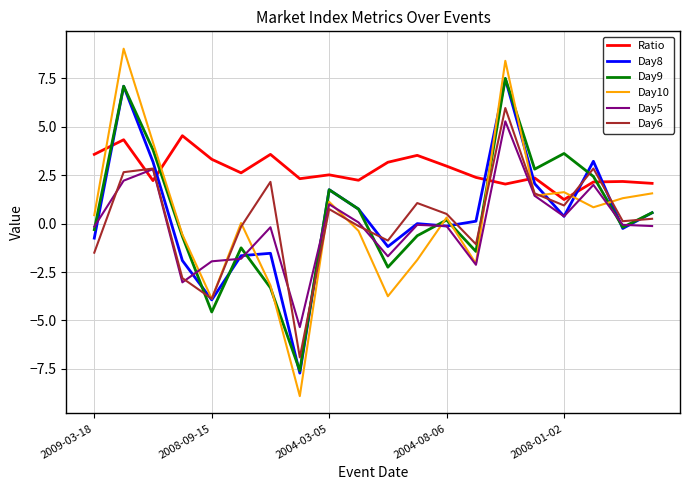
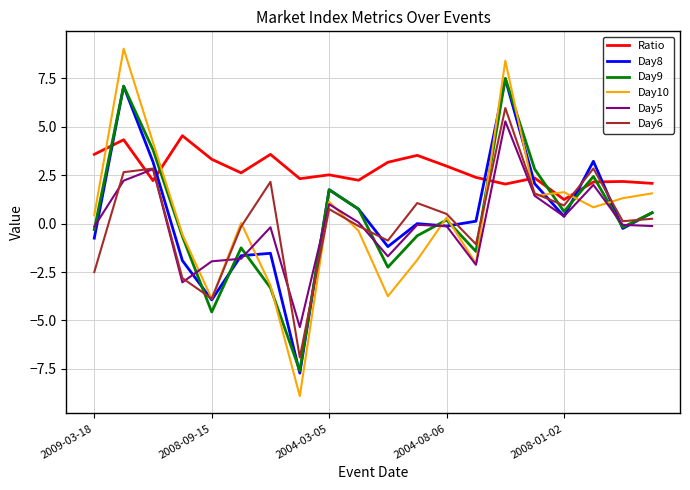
  {
    "Ratio": {
      "2009-03-18": 3.6,
      "2008-09-15": 3.3,
      "2004-03-05": 2.5,
      "2004-08-06": 3.0,
      "2008-01-02": 1.2
    },
    "Day8": {
      "2009-03-18": -0.8
    },
    "Day9": {
      "2009-03-18": -0.3,
      "2008-09-15": -4.6,
-     "2008-01-02": 3.6
+     "2008-01-02": 0.6
    },
    "Day10": {
      "2009-03-18": 0.4,
      "2008-01-02": 1.6
    },
    "Day5": {
      "2009-03-18": -0.2,
      "2008-09-15": -1.9
    },
    "Day6": {
-     "2009-03-18": -1.5,
+     "2009-03-18": -2.5,
      "2004-03-05": 0.8,
      "2004-08-06": 0.5,
      "2008-01-02": 0.9
    }
  }
